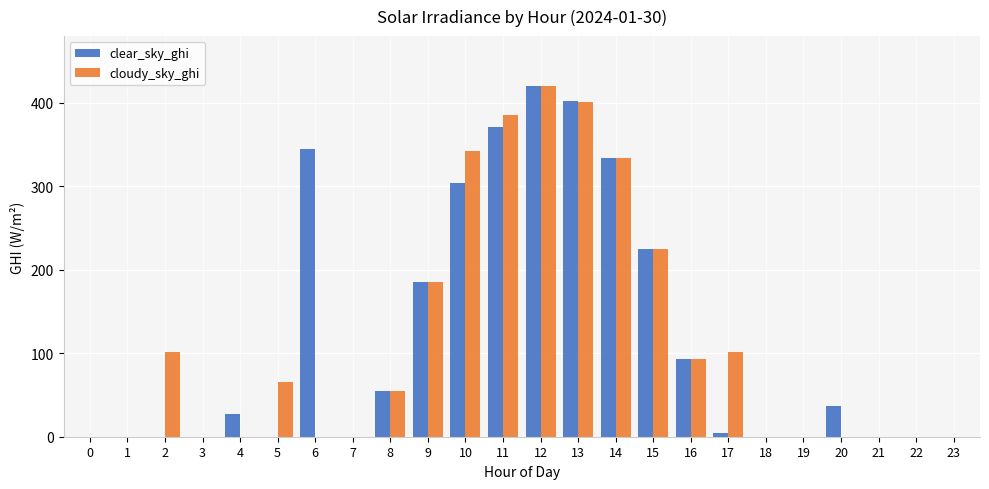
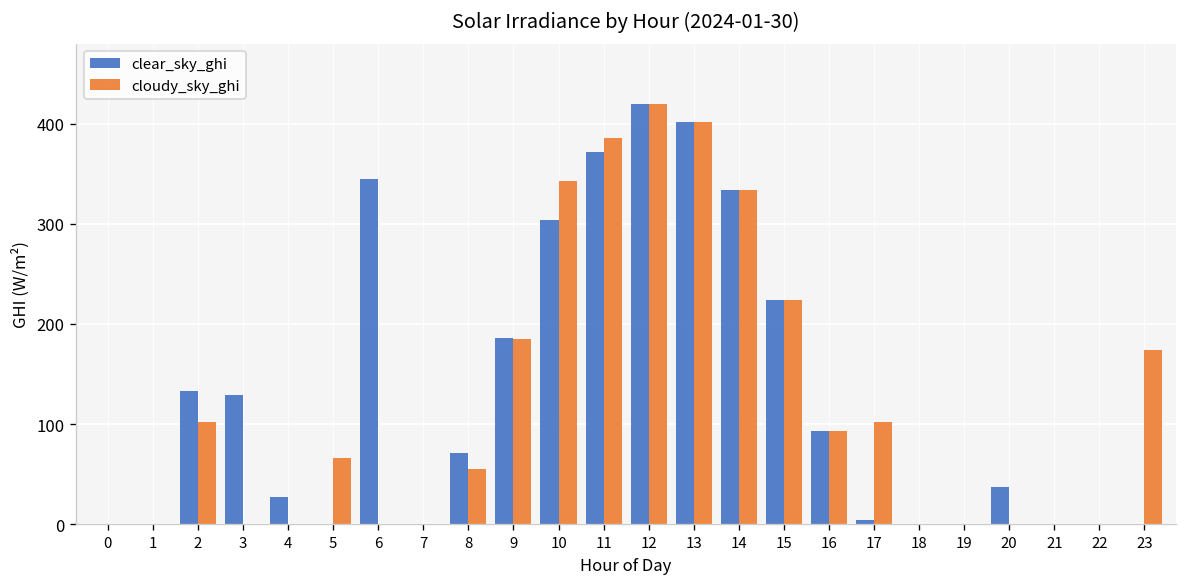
  {
    "clear_sky_ghi": {
      "0": 0,
      "1": 0,
-     "2": 0,
-     "3": 0,
+     "2": 130,
+     "3": 130,
      "4": 30,
      "5": 0,
      "6": 350,
      "7": 0,
-     "8": 60,
+     "8": 70,
      "9": 190,
      "10": 300,
      "11": 370,
      "12": 420,
      "13": 400,
      "14": 330,
      "15": 220,
      "16": 90,
      "17": 0,
      "18": 0,
      "19": 0,
      "20": 40,
      "21": 0,
      "22": 0,
      "23": 0
    },
    "cloudy_sky_ghi": {
      "0": 0,
      "1": 0,
      "2": 100,
      "3": 0,
      "4": 0,
      "5": 70,
      "6": 0,
      "7": 0,
      "8": 60,
      "9": 190,
      "10": 340,
      "11": 390,
      "12": 420,
      "13": 400,
      "14": 330,
      "15": 220,
      "16": 90,
      "17": 100,
      "18": 0,
      "19": 0,
      "20": 0,
      "21": 0,
      "22": 0,
-     "23": 0
+     "23": 170
    }
  }
